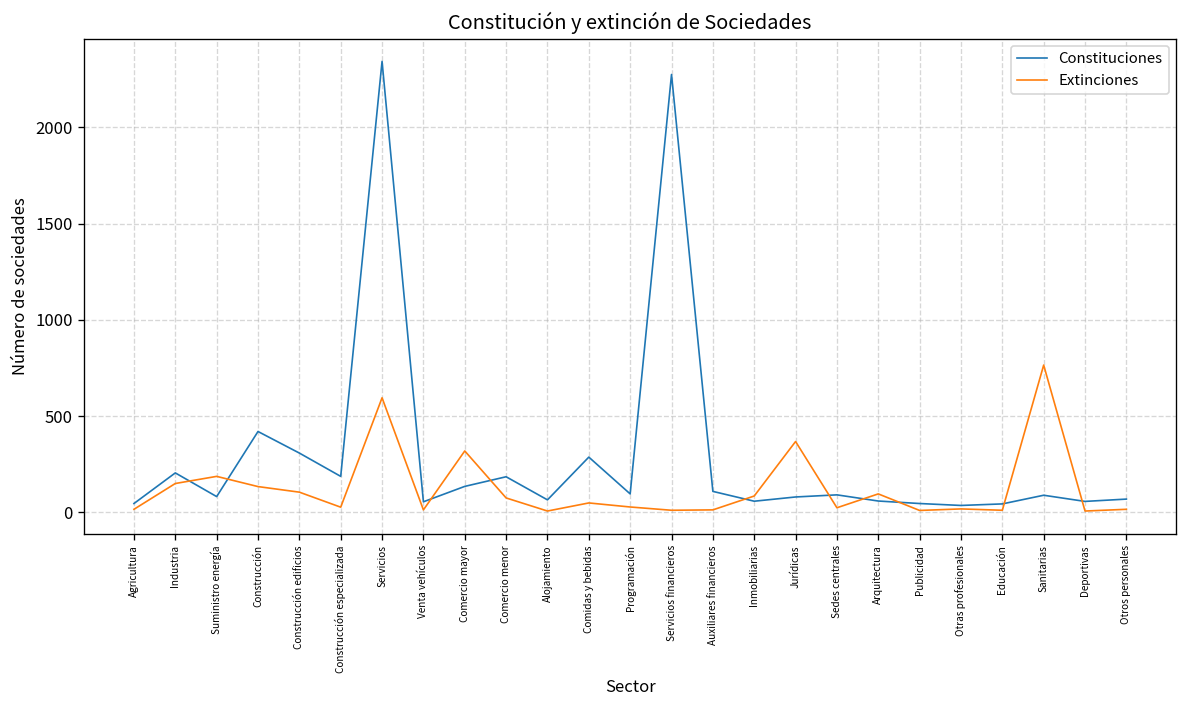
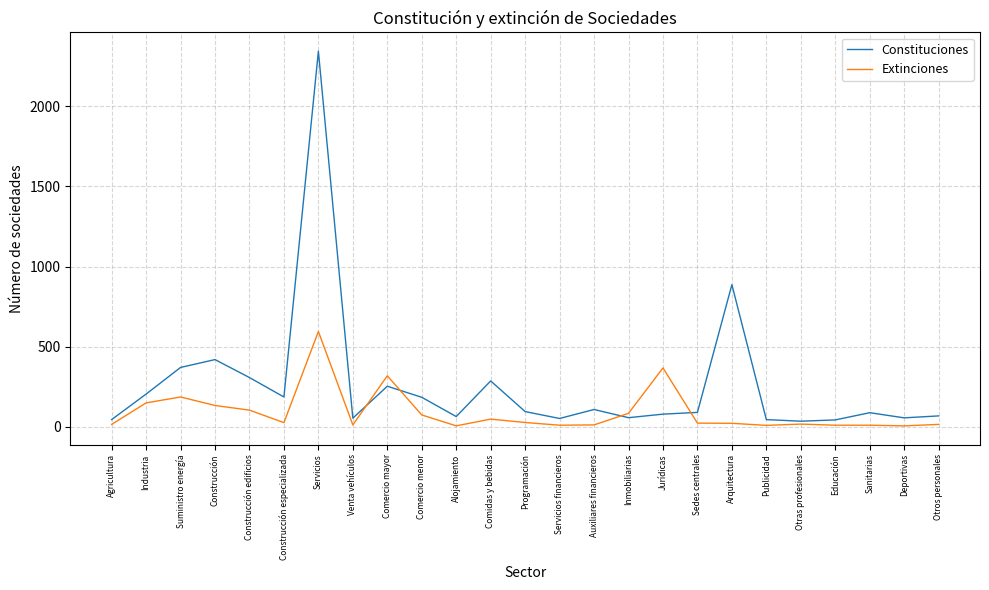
  {
    "Constituciones": {
      "Agricultura": 50,
      "Industria": 210,
-     "Suministro energía": 80,
+     "Suministro energía": 370,
      "Construcción": 420,
      "Construcción edificios": 310,
      "Construcción especializada": 190,
      "Servicios": 2340,
      "Venta vehículos": 60,
-     "Comercio mayor": 140,
+     "Comercio mayor": 250,
      "Comercio menor": 190,
      "Alojamiento": 70,
      "Comidas y bebidas": 290,
      "Programación": 100,
-     "Servicios financieros": 2270,
+     "Servicios financieros": 50,
      "Auxiliares financieros": 110,
      "Inmobiliarias": 60,
      "Jurídicas": 80,
      "Sedes centrales": 90,
-     "Arquitectura": 60,
+     "Arquitectura": 890,
      "Publicidad": 50,
      "Otras profesionales": 40,
      "Educación": 40,
      "Sanitarias": 90,
      "Deportivas": 60,
      "Otros personales": 70
    },
    "Extinciones": {
      "Agricultura": 20,
      "Industria": 150,
      "Suministro energía": 190,
      "Construcción": 130,
      "Construcción edificios": 110,
      "Construcción especializada": 30,
      "Servicios": 600,
      "Venta vehículos": 10,
      "Comercio mayor": 320,
      "Comercio menor": 80,
      "Alojamiento": 10,
      "Comidas y bebidas": 50,
      "Programación": 30,
      "Servicios financieros": 10,
      "Auxiliares financieros": 10,
      "Inmobiliarias": 90,
      "Jurídicas": 370,
      "Sedes centrales": 20,
-     "Arquitectura": 100,
+     "Arquitectura": 20,
      "Publicidad": 10,
      "Otras profesionales": 20,
      "Educación": 10,
-     "Sanitarias": 770,
+     "Sanitarias": 10,
      "Deportivas": 10,
      "Otros personales": 20
    }
  }
